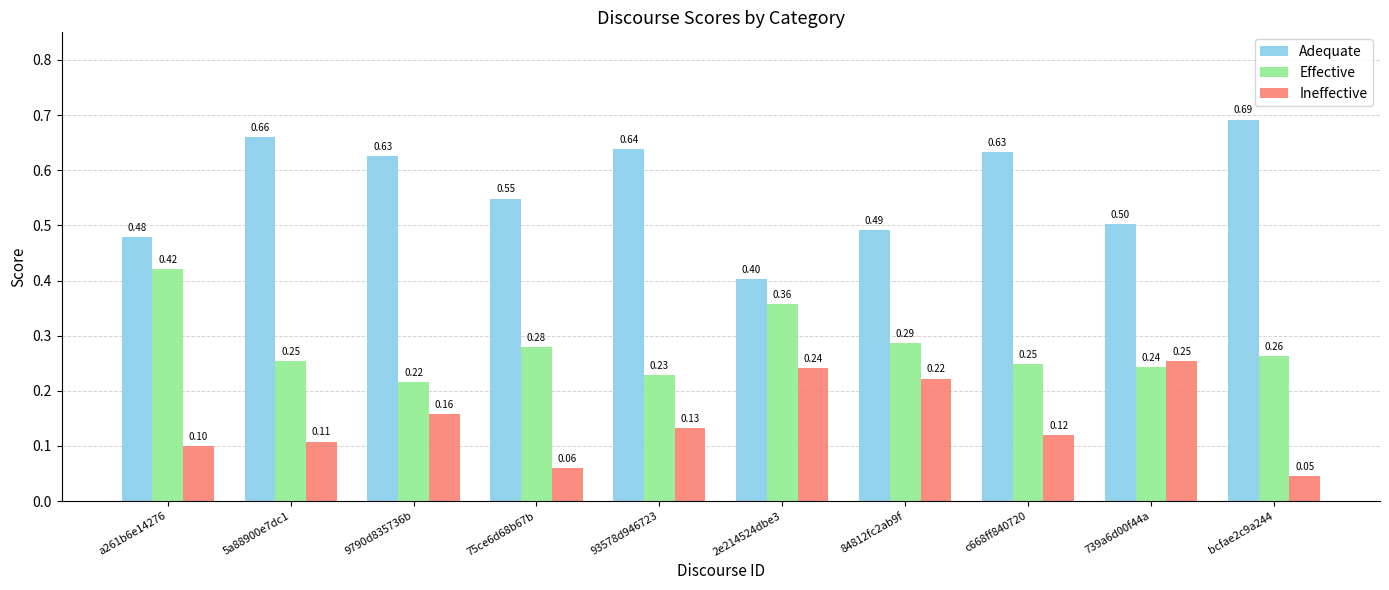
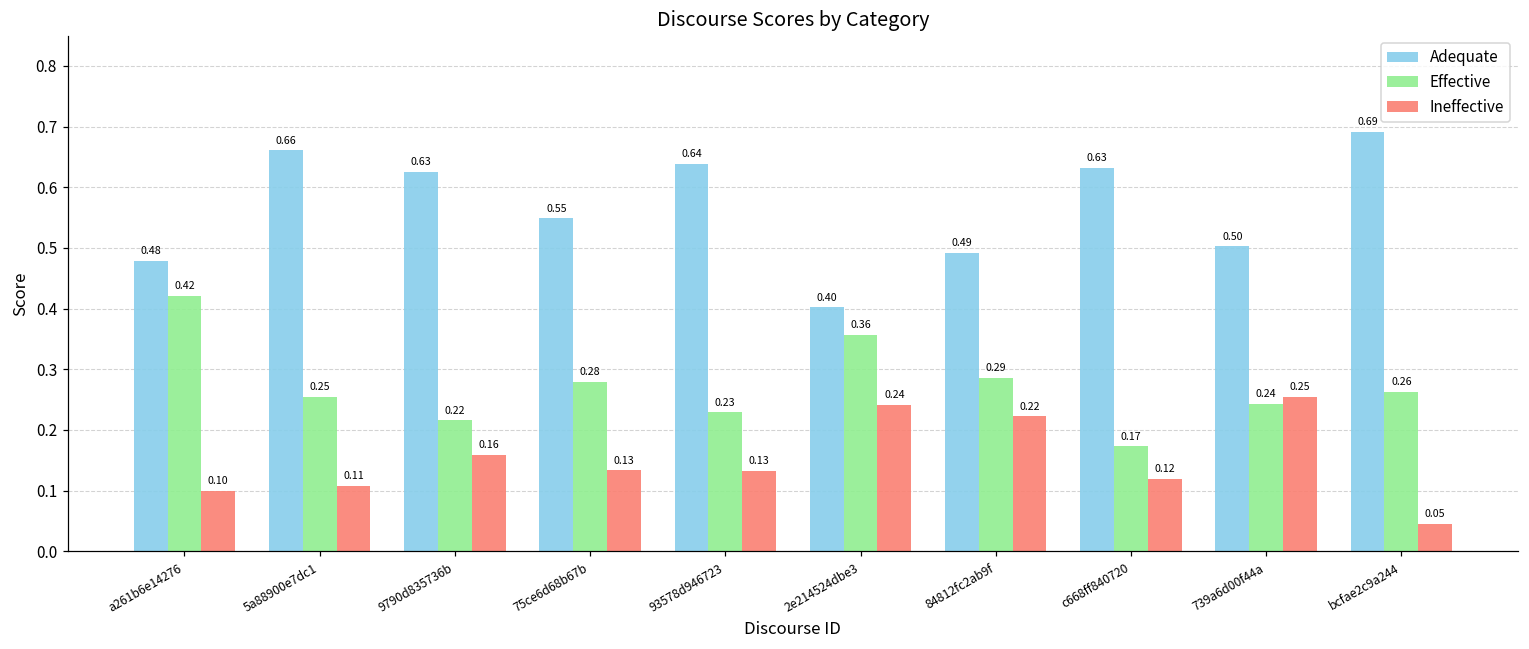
  {
    "Adequate": {
      "a261b6e14276": 0.48,
      "5a88900e7dc1": 0.66,
      "9790d835736b": 0.63,
      "75ce6d68b67b": 0.55,
      "93578d946723": 0.64,
      "2e214524dbe3": 0.40,
      "84812fc2ab9f": 0.49,
      "c668ff840720": 0.63,
      "739a6d00f44a": 0.50,
      "bcfae2c9a244": 0.69
    },
    "Effective": {
      "a261b6e14276": 0.42,
      "5a88900e7dc1": 0.25,
      "9790d835736b": 0.22,
      "75ce6d68b67b": 0.28,
      "93578d946723": 0.23,
      "2e214524dbe3": 0.36,
      "84812fc2ab9f": 0.29,
-     "c668ff840720": 0.25,
+     "c668ff840720": 0.17,
      "739a6d00f44a": 0.24,
      "bcfae2c9a244": 0.26
    },
    "Ineffective": {
      "a261b6e14276": 0.10,
      "5a88900e7dc1": 0.11,
      "9790d835736b": 0.16,
-     "75ce6d68b67b": 0.06,
+     "75ce6d68b67b": 0.13,
      "93578d946723": 0.13,
      "2e214524dbe3": 0.24,
      "84812fc2ab9f": 0.22,
      "c668ff840720": 0.12,
      "739a6d00f44a": 0.25,
      "bcfae2c9a244": 0.05
    }
  }
